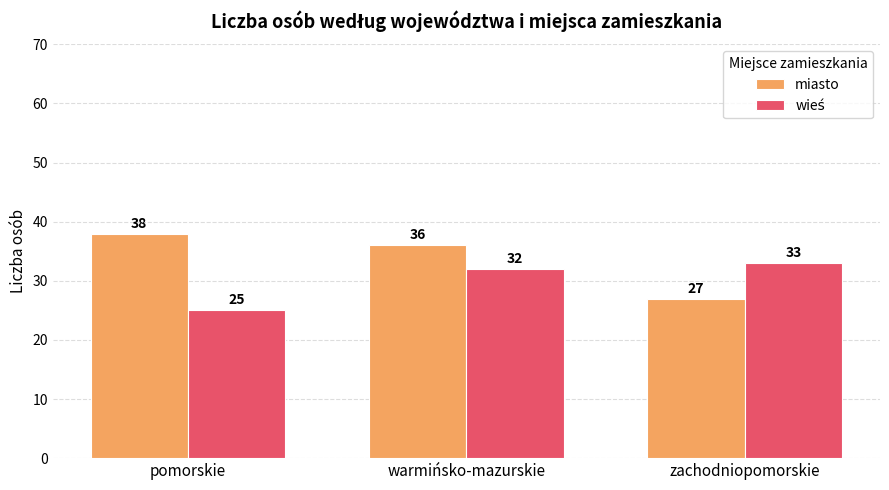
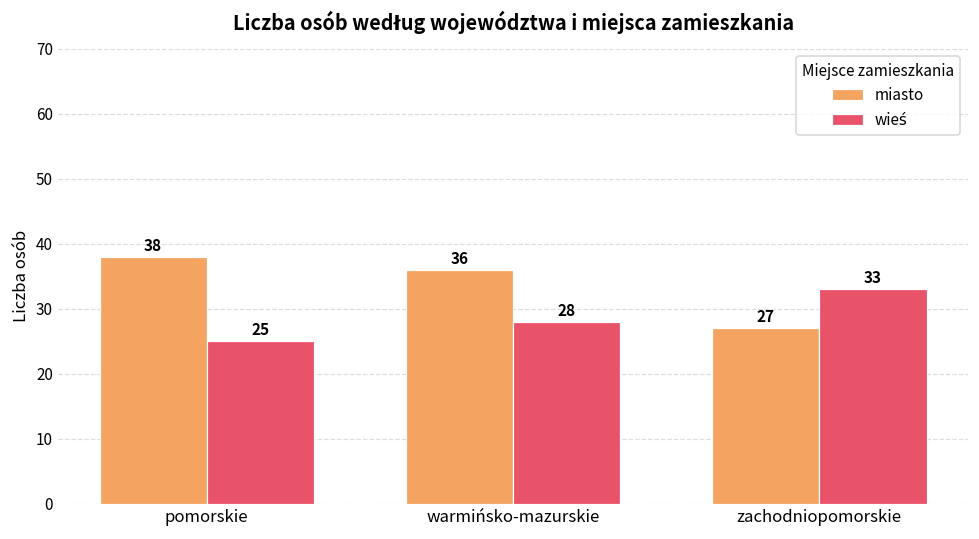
  {
    "miasto": {
      "pomorskie": 38,
      "warmińsko-mazurskie": 36,
      "zachodniopomorskie": 27
    },
    "wieś": {
      "pomorskie": 25,
-     "warmińsko-mazurskie": 32,
+     "warmińsko-mazurskie": 28,
      "zachodniopomorskie": 33
    }
  }
